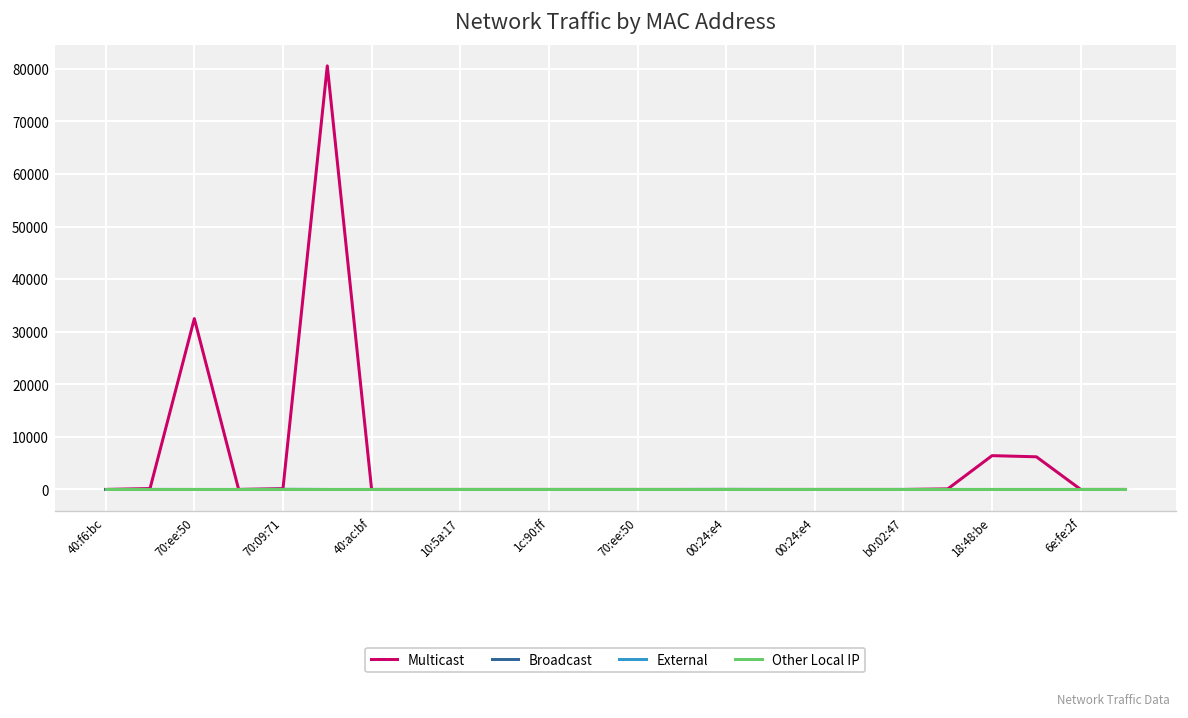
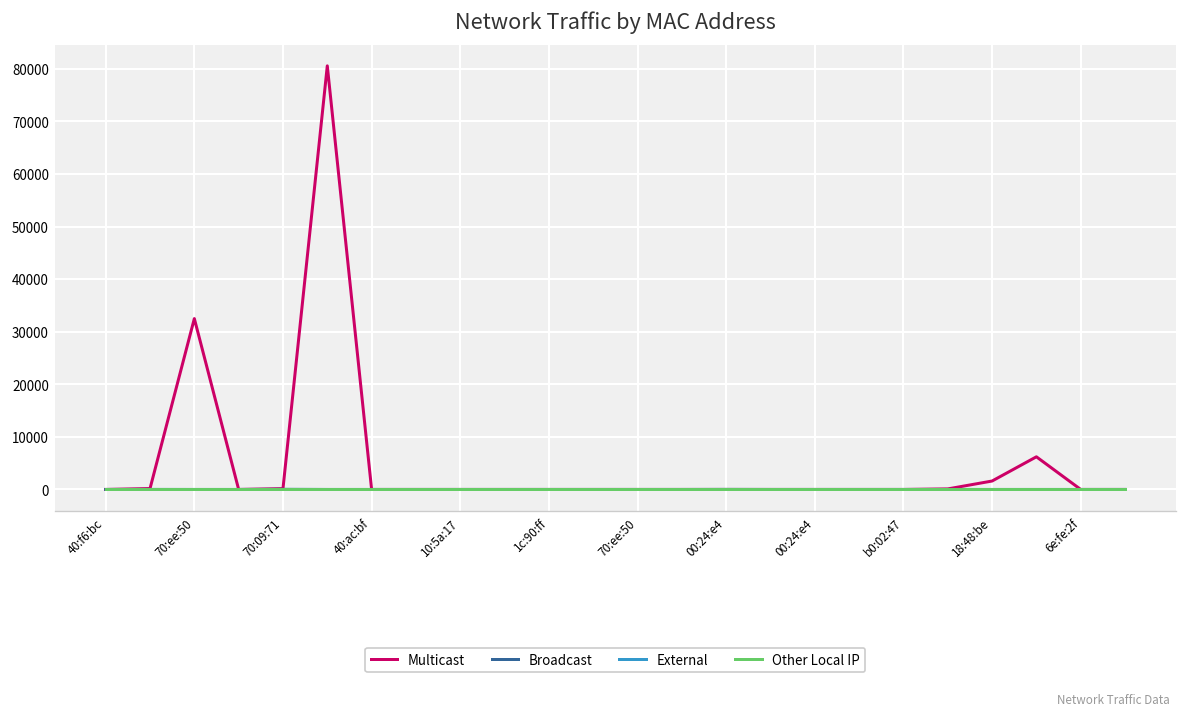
  {
    "Multicast": {
-     "18:48:be": 6000
+     "18:48:be": 2000
    },
    "Other Local IP": {
      "18:48:be": 0
    }
  }
